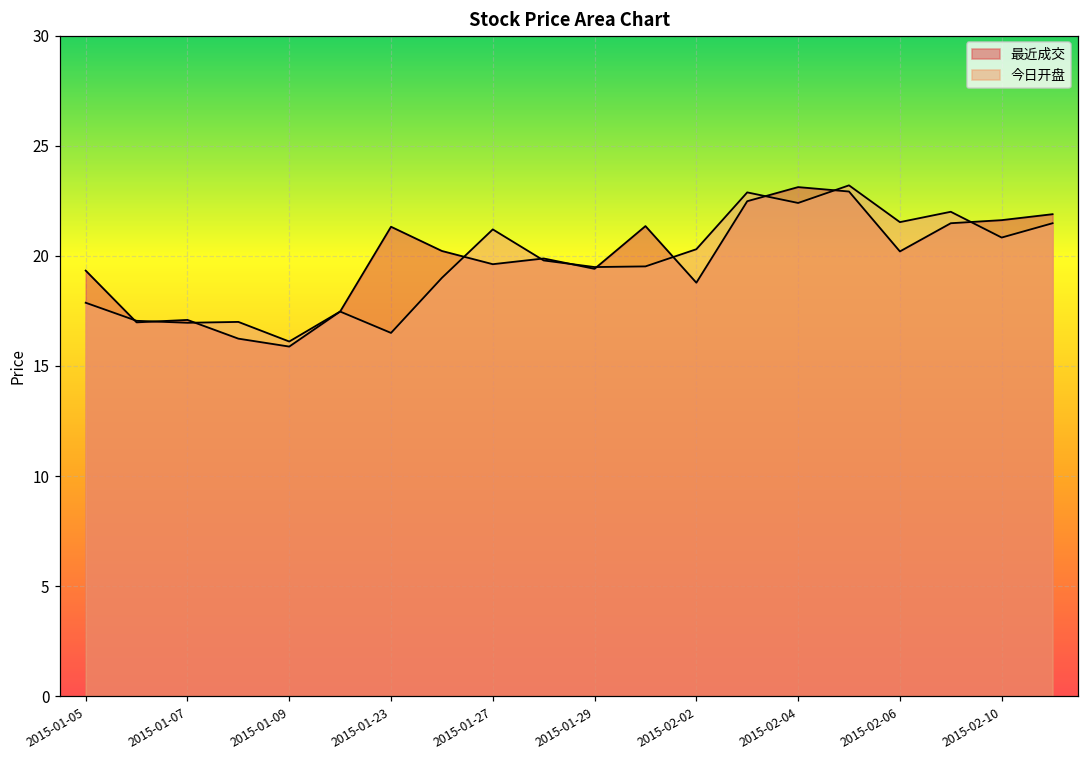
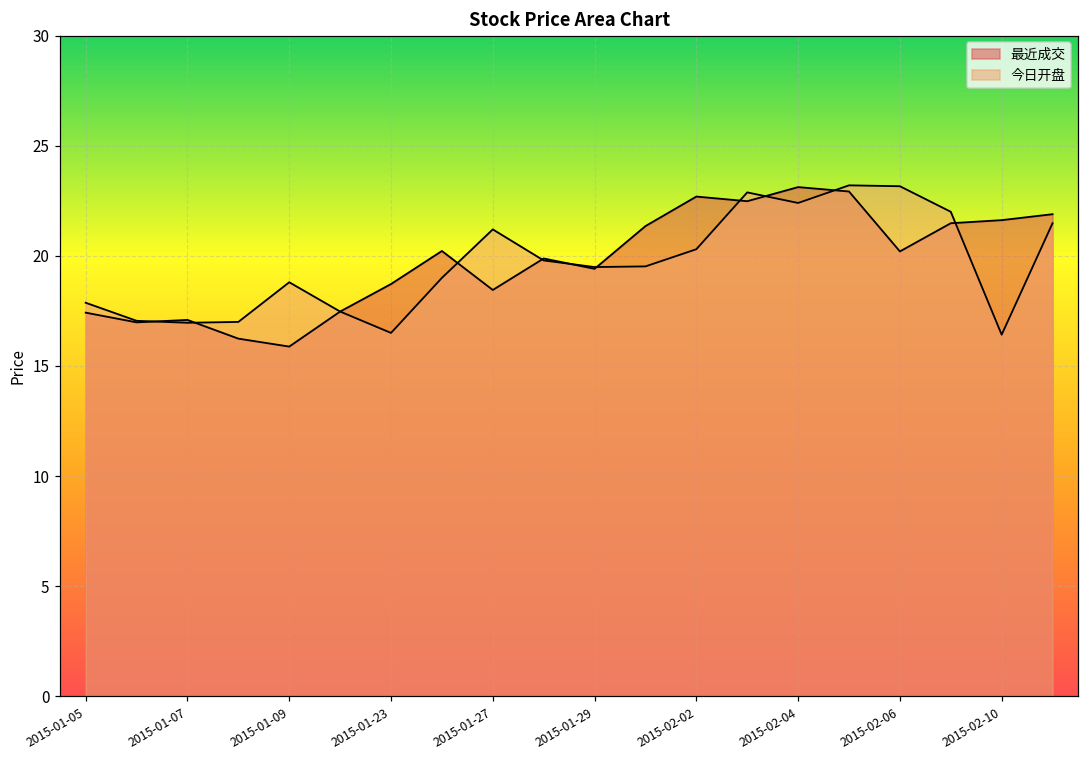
  {
    "最近成交": {
-     "2015-01-05": 19.3,
+     "2015-01-05": 17.4,
      "2015-01-07": 17.1,
      "2015-01-09": 15.9,
-     "2015-01-23": 21.3,
-     "2015-01-27": 19.6,
-     "2015-02-02": 18.8,
+     "2015-01-23": 18.7,
+     "2015-01-27": 18.5,
+     "2015-02-02": 22.7,
      "2015-02-04": 23.1,
      "2015-02-06": 20.2,
      "2015-02-10": 21.6
    },
    "今日开盘": {
      "2015-01-05": 17.9,
      "2015-01-07": 17.0,
-     "2015-01-09": 16.1,
+     "2015-01-09": 18.8,
      "2015-01-23": 16.5,
      "2015-01-27": 21.2,
      "2015-02-02": 20.3,
      "2015-02-04": 22.4,
-     "2015-02-06": 21.5,
-     "2015-02-10": 20.8
+     "2015-02-06": 23.2,
+     "2015-02-10": 16.4
    }
  }
